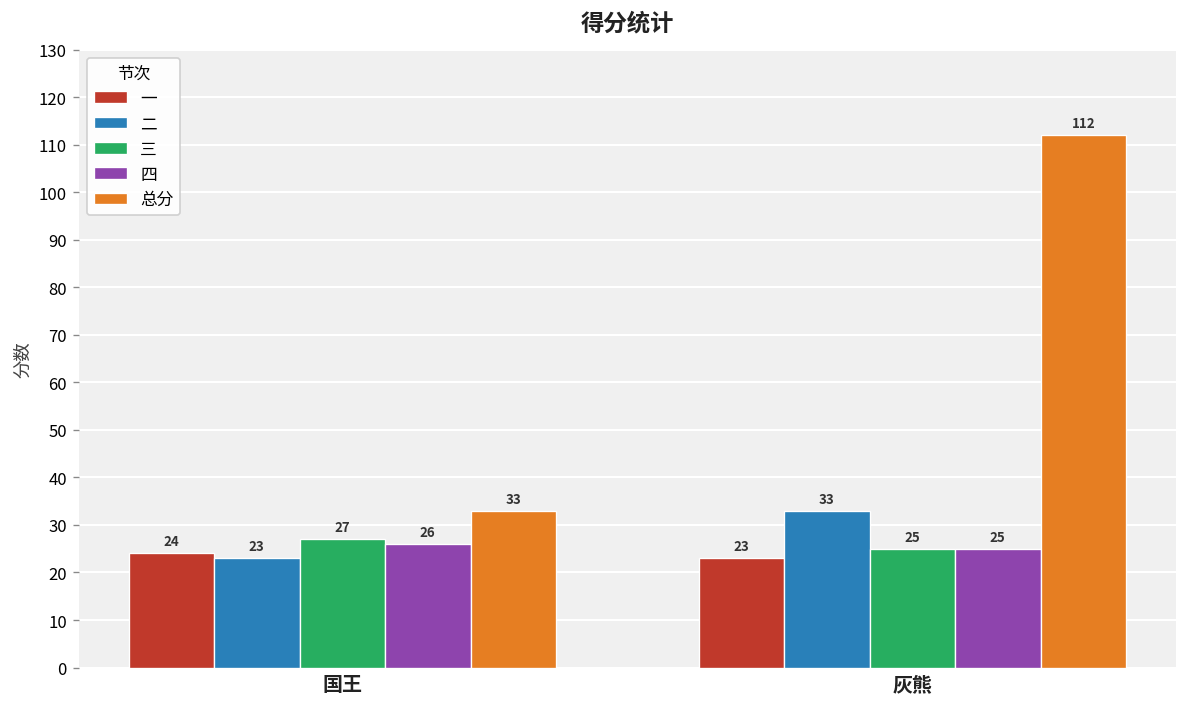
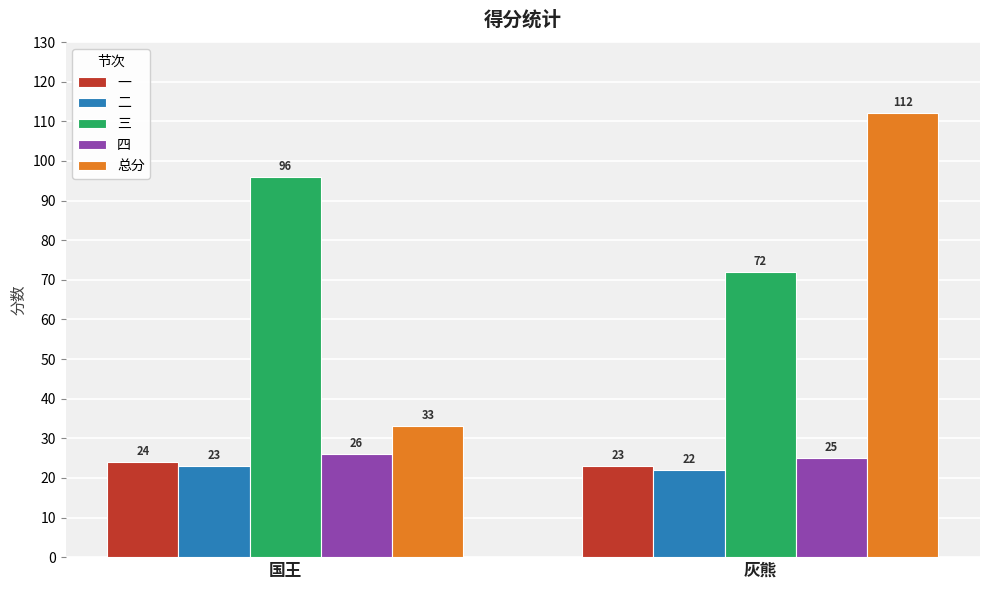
  {
    "一": {
      "国王": 24,
      "灰熊": 23
    },
    "二": {
      "国王": 23,
-     "灰熊": 33
+     "灰熊": 22
    },
    "三": {
-     "国王": 27,
-     "灰熊": 25
+     "国王": 96,
+     "灰熊": 72
    },
    "四": {
      "国王": 26,
      "灰熊": 25
    },
    "总分": {
      "国王": 33,
      "灰熊": 112
    }
  }
